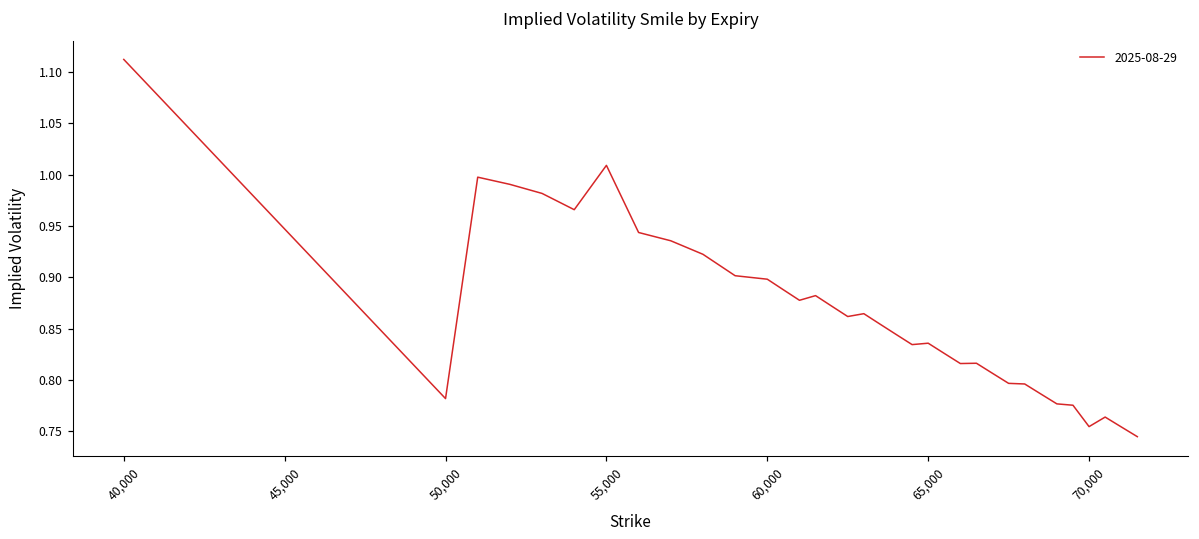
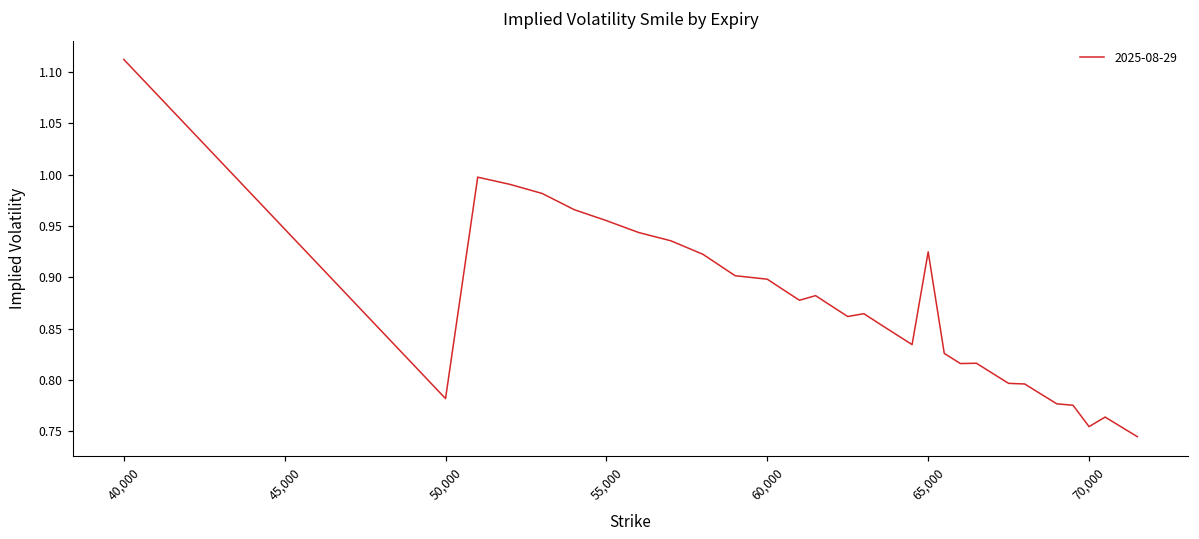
  {
    "40,000": 1.11,
    "50,000": 0.78,
-   "55,000": 1.01,
+   "55,000": 0.96,
    "60,000": 0.90,
-   "65,000": 0.84,
+   "65,000": 0.92,
    "70,000": 0.75
  }
